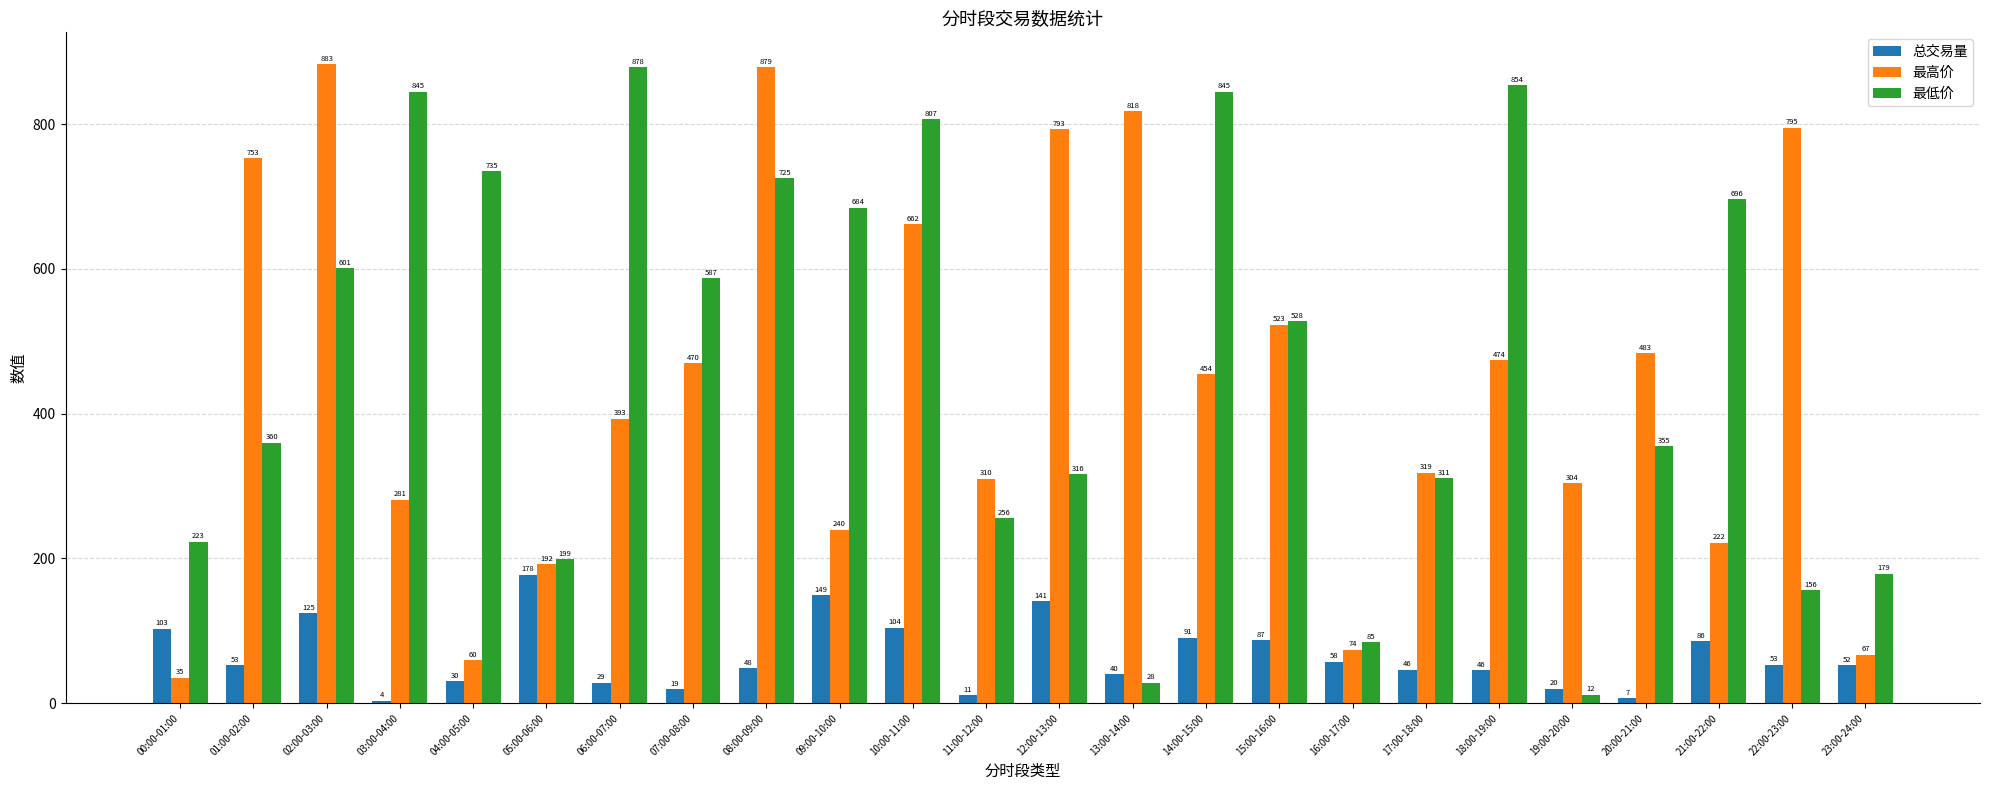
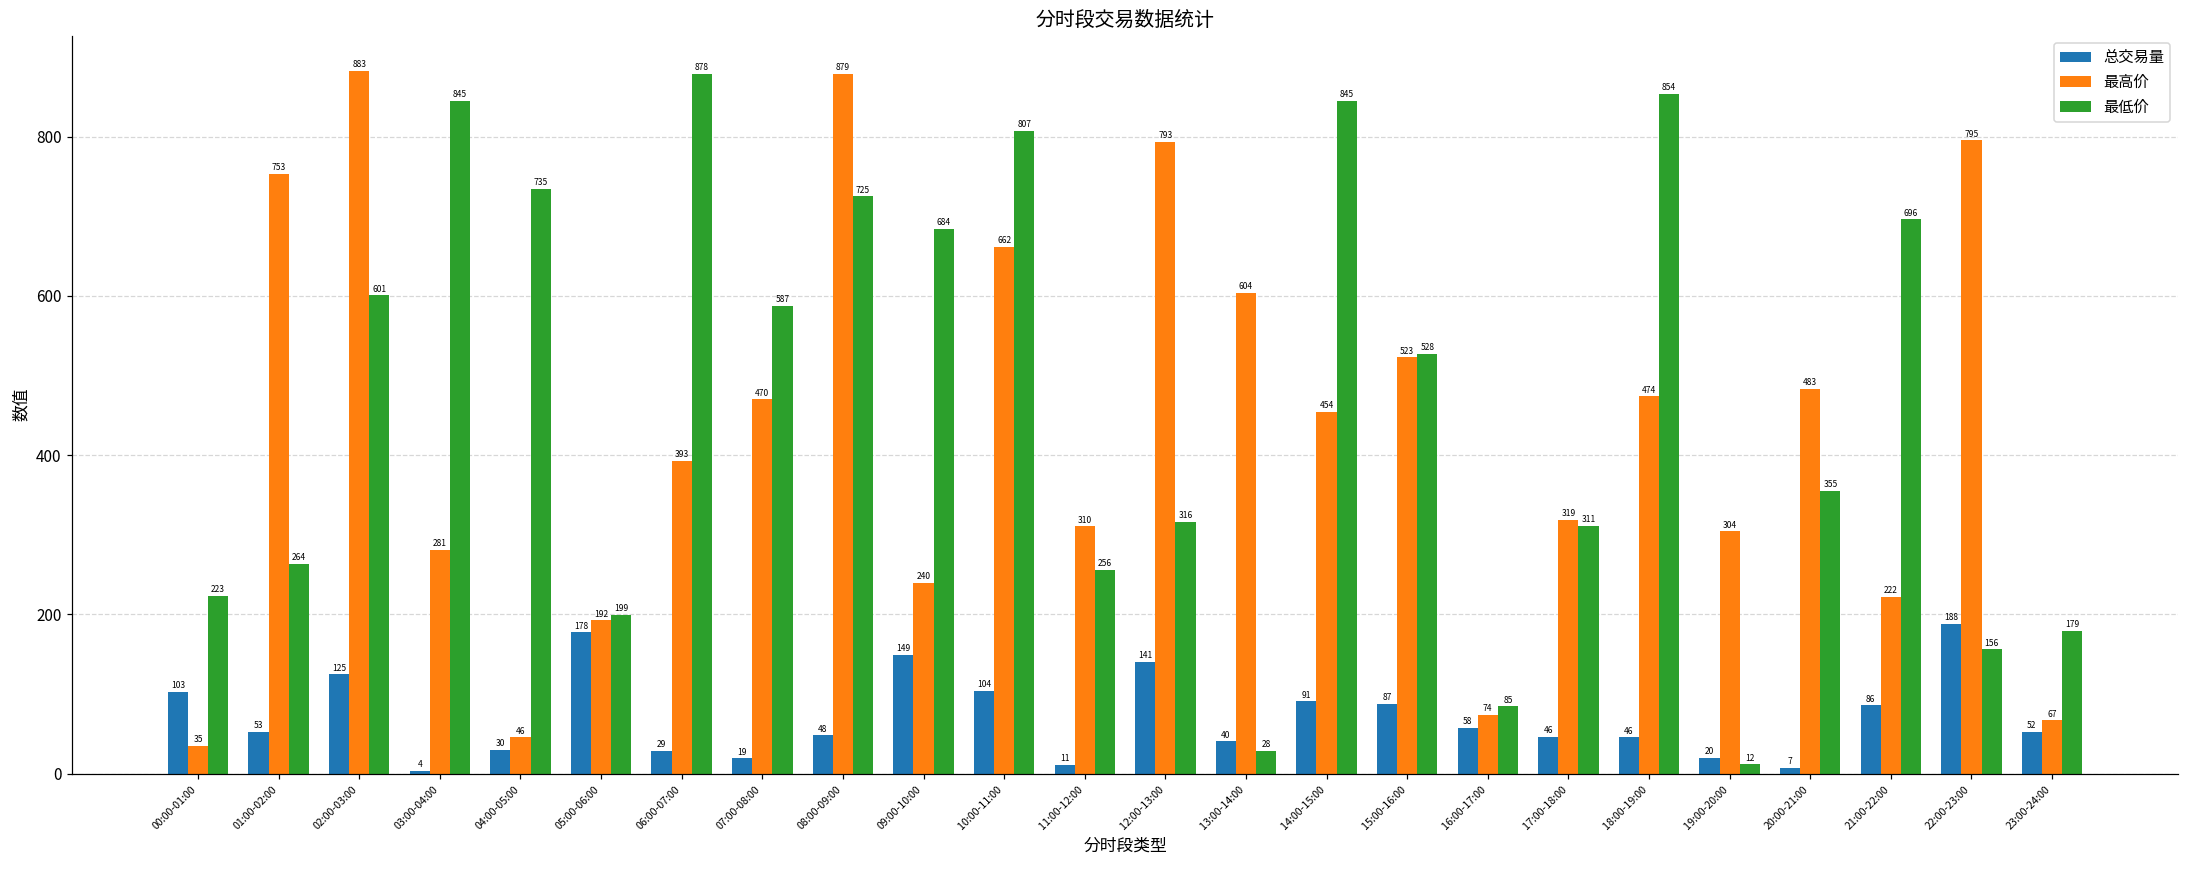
  {
    "总交易量": {
      "00:00-01:00": 103,
      "01:00-02:00": 53,
      "02:00-03:00": 125,
      "03:00-04:00": 4,
      "04:00-05:00": 30,
      "05:00-06:00": 178,
      "06:00-07:00": 29,
      "07:00-08:00": 19,
      "08:00-09:00": 48,
      "09:00-10:00": 149,
      "10:00-11:00": 104,
      "11:00-12:00": 11,
      "12:00-13:00": 141,
      "13:00-14:00": 40,
      "14:00-15:00": 91,
      "15:00-16:00": 87,
      "16:00-17:00": 58,
      "17:00-18:00": 46,
      "18:00-19:00": 46,
      "19:00-20:00": 20,
      "20:00-21:00": 7,
      "21:00-22:00": 86,
-     "22:00-23:00": 53,
+     "22:00-23:00": 188,
      "23:00-24:00": 52
    },
    "最高价": {
      "00:00-01:00": 35,
      "01:00-02:00": 753,
      "02:00-03:00": 883,
      "03:00-04:00": 281,
-     "04:00-05:00": 60,
+     "04:00-05:00": 46,
      "05:00-06:00": 192,
      "06:00-07:00": 393,
      "07:00-08:00": 470,
      "08:00-09:00": 879,
      "09:00-10:00": 240,
      "10:00-11:00": 662,
      "11:00-12:00": 310,
      "12:00-13:00": 793,
-     "13:00-14:00": 818,
+     "13:00-14:00": 604,
      "14:00-15:00": 454,
      "15:00-16:00": 523,
      "16:00-17:00": 74,
      "17:00-18:00": 319,
      "18:00-19:00": 474,
      "19:00-20:00": 304,
      "20:00-21:00": 483,
      "21:00-22:00": 222,
      "22:00-23:00": 795,
      "23:00-24:00": 67
    },
    "最低价": {
      "00:00-01:00": 223,
-     "01:00-02:00": 360,
+     "01:00-02:00": 264,
      "02:00-03:00": 601,
      "03:00-04:00": 845,
      "04:00-05:00": 735,
      "05:00-06:00": 199,
      "06:00-07:00": 878,
      "07:00-08:00": 587,
      "08:00-09:00": 725,
      "09:00-10:00": 684,
      "10:00-11:00": 807,
      "11:00-12:00": 256,
      "12:00-13:00": 316,
      "13:00-14:00": 28,
      "14:00-15:00": 845,
      "15:00-16:00": 528,
      "16:00-17:00": 85,
      "17:00-18:00": 311,
      "18:00-19:00": 854,
      "19:00-20:00": 12,
      "20:00-21:00": 355,
      "21:00-22:00": 696,
      "22:00-23:00": 156,
      "23:00-24:00": 179
    }
  }
